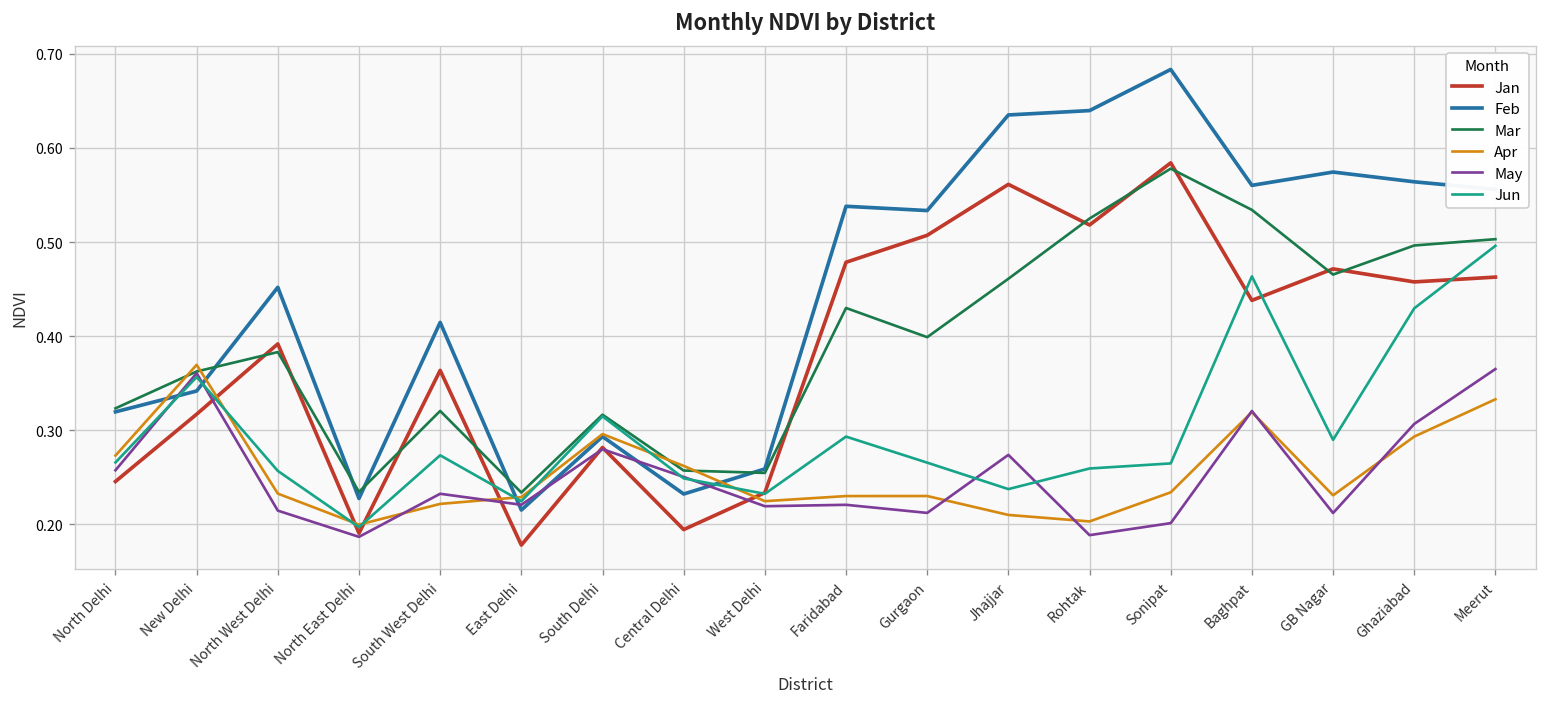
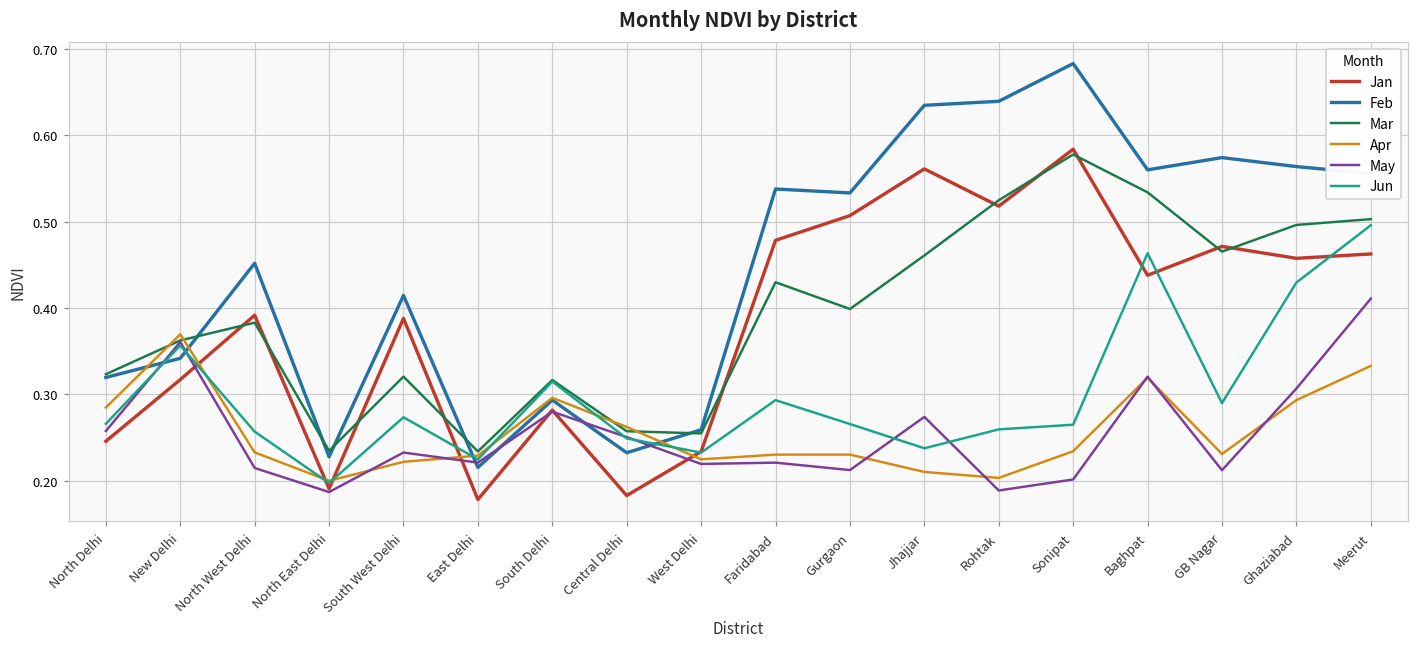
  {
    "Jan": {
      "North Delhi": 0.25,
      "New Delhi": 0.32,
      "North West Delhi": 0.39,
      "North East Delhi": 0.19,
-     "South West Delhi": 0.36,
+     "South West Delhi": 0.39,
      "East Delhi": 0.18,
-     "Central Delhi": 0.19,
+     "Central Delhi": 0.18,
      "Faridabad": 0.48,
      "Gurgaon": 0.51,
      "Jhajjar": 0.56,
      "Rohtak": 0.52,
      "Sonipat": 0.58,
      "Baghpat": 0.44,
      "GB Nagar": 0.47,
      "Ghaziabad": 0.46,
      "Meerut": 0.46
    },
    "Mar": {
      "North Delhi": 0.32,
      "North West Delhi": 0.38,
      "North East Delhi": 0.23,
      "South West Delhi": 0.32,
      "East Delhi": 0.23,
      "Central Delhi": 0.26,
      "West Delhi": 0.25,
      "Faridabad": 0.43,
      "Gurgaon": 0.40,
      "Jhajjar": 0.46,
      "Rohtak": 0.52,
      "Sonipat": 0.58,
      "Baghpat": 0.53,
      "GB Nagar": 0.47,
      "Ghaziabad": 0.50,
      "Meerut": 0.50
    },
    "Apr": {
-     "North Delhi": 0.27,
+     "North Delhi": 0.28,
      "New Delhi": 0.37,
      "North West Delhi": 0.23,
      "South West Delhi": 0.22,
      "East Delhi": 0.23,
      "Central Delhi": 0.26,
      "West Delhi": 0.22,
      "Faridabad": 0.23,
      "Gurgaon": 0.23,
      "Jhajjar": 0.21,
      "Rohtak": 0.20,
      "Sonipat": 0.23,
      "GB Nagar": 0.23,
      "Ghaziabad": 0.29,
      "Meerut": 0.33
    },
    "May": {
      "North Delhi": 0.26,
      "North West Delhi": 0.21,
      "North East Delhi": 0.19,
      "South West Delhi": 0.23,
      "East Delhi": 0.22,
      "West Delhi": 0.22,
      "Faridabad": 0.22,
      "Gurgaon": 0.21,
      "Jhajjar": 0.27,
      "Rohtak": 0.19,
      "Sonipat": 0.20,
      "GB Nagar": 0.21,
      "Ghaziabad": 0.31,
-     "Meerut": 0.37
+     "Meerut": 0.41
    }
  }
